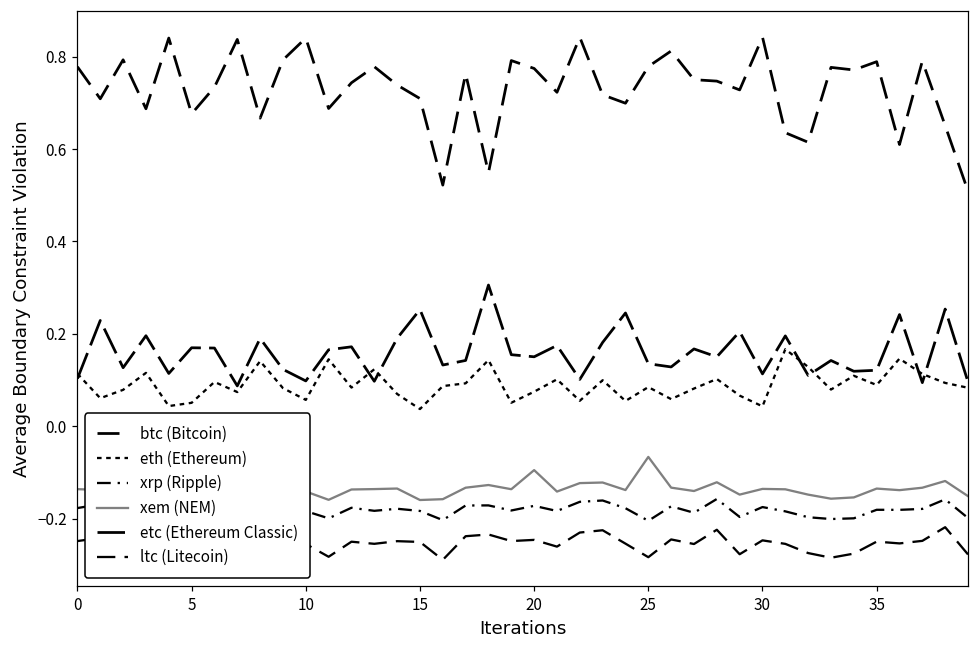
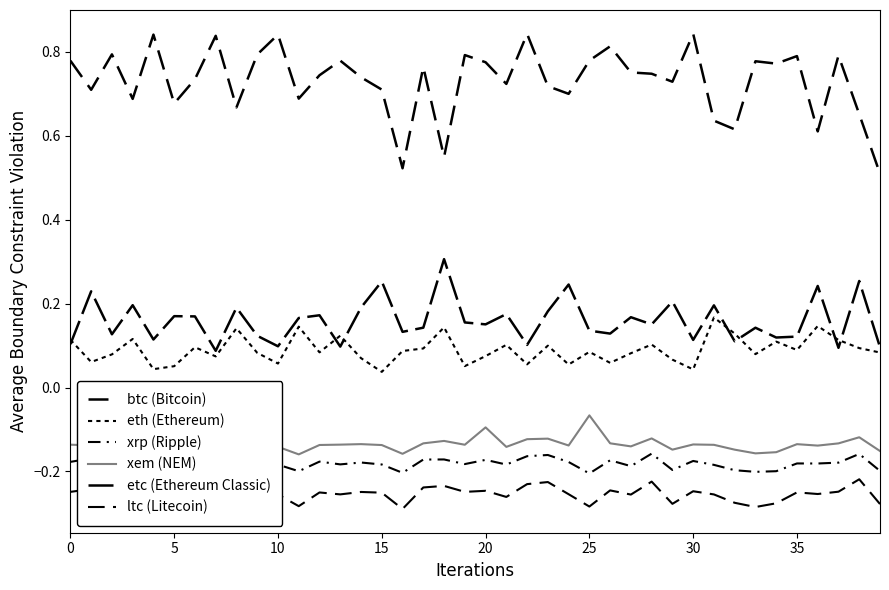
  {
    "xem (NEM)": {
      "0": -0.14,
-     "15": -0.16,
+     "15": -0.14,
      "20": -0.09,
      "25": -0.07,
      "30": -0.14,
      "35": -0.13
    }
  }
